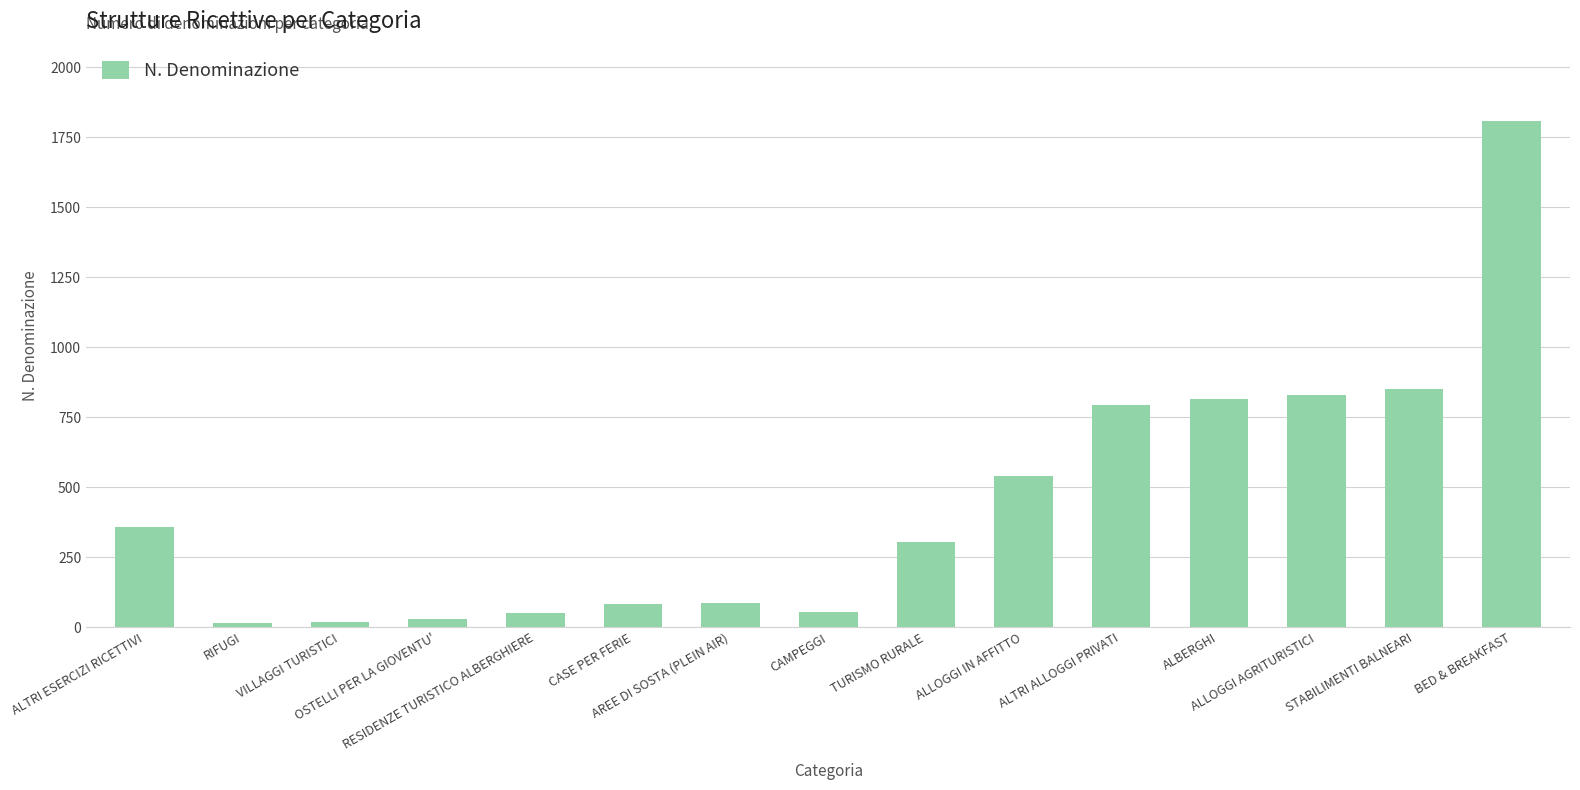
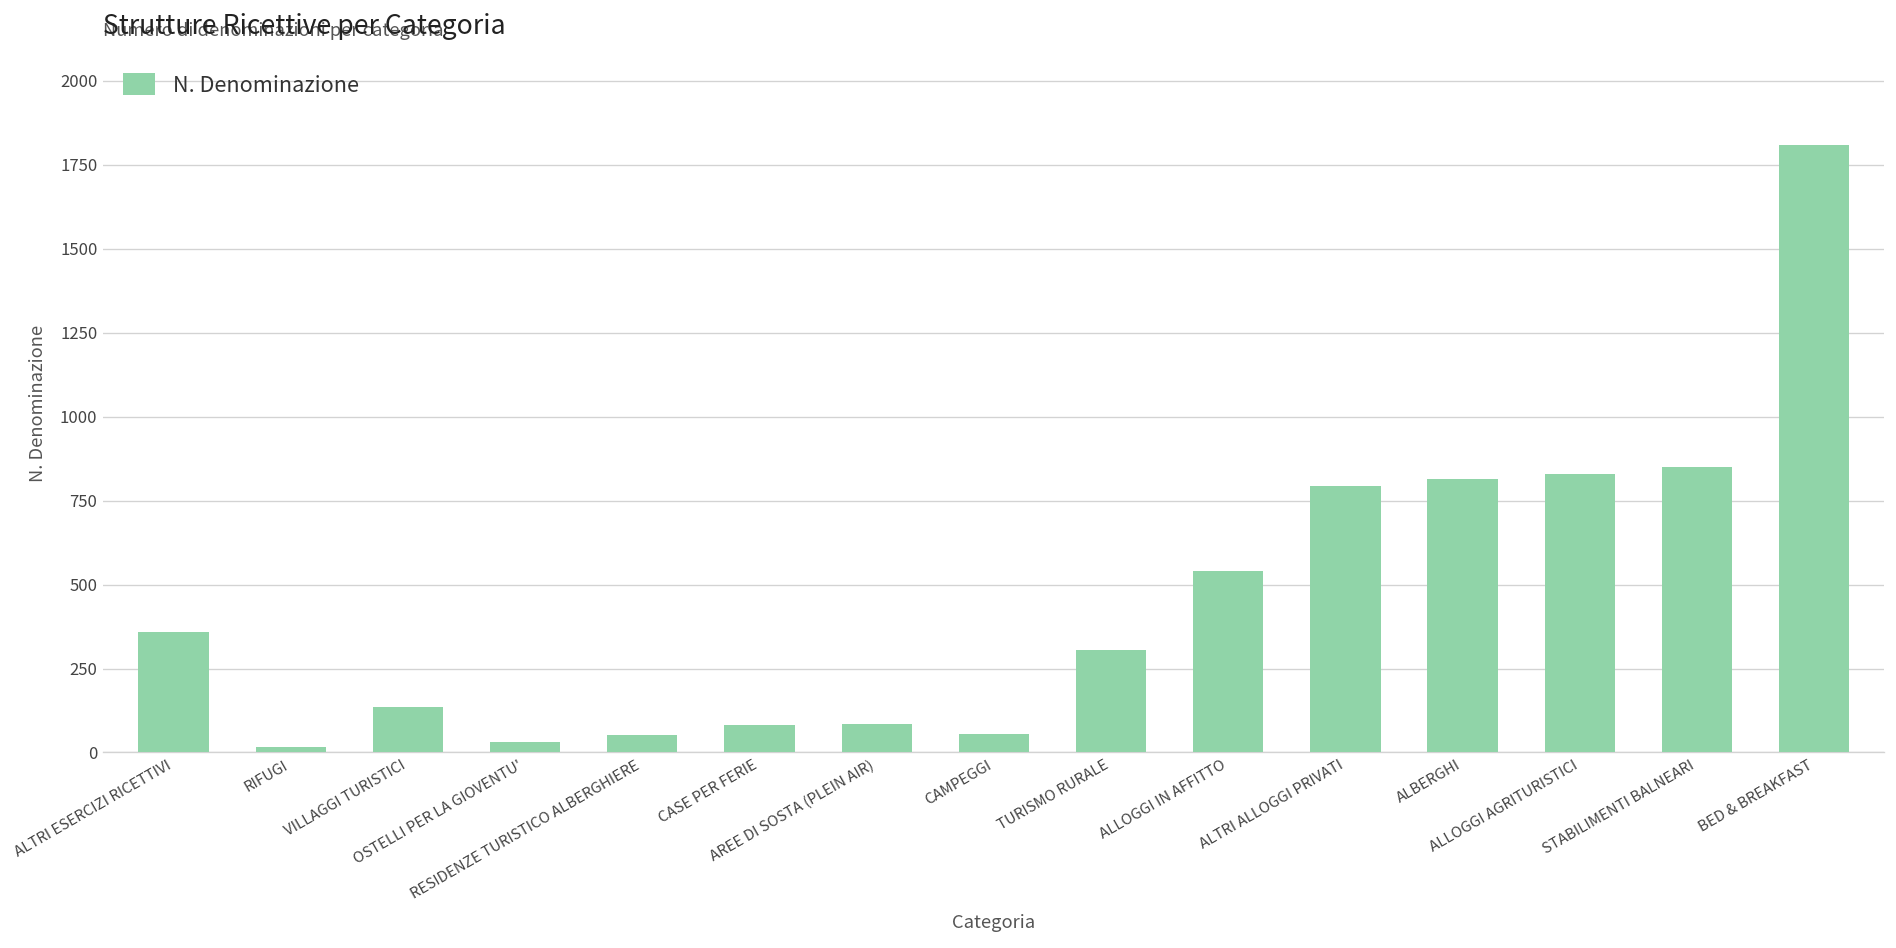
  {
    "ALTRI ESERCIZI RICETTIVI": 360,
    "RIFUGI": 20,
-   "VILLAGGI TURISTICI": 20,
+   "VILLAGGI TURISTICI": 140,
    "OSTELLI PER LA GIOVENTU'": 30,
    "RESIDENZE TURISTICO ALBERGHIERE": 50,
    "CASE PER FERIE": 80,
    "AREE DI SOSTA (PLEIN AIR)": 90,
    "CAMPEGGI": 60,
    "TURISMO RURALE": 300,
    "ALLOGGI IN AFFITTO": 540,
    "ALTRI ALLOGGI PRIVATI": 790,
    "ALBERGHI": 810,
    "ALLOGGI AGRITURISTICI": 830,
    "STABILIMENTI BALNEARI": 850,
    "BED & BREAKFAST": 1810
  }
